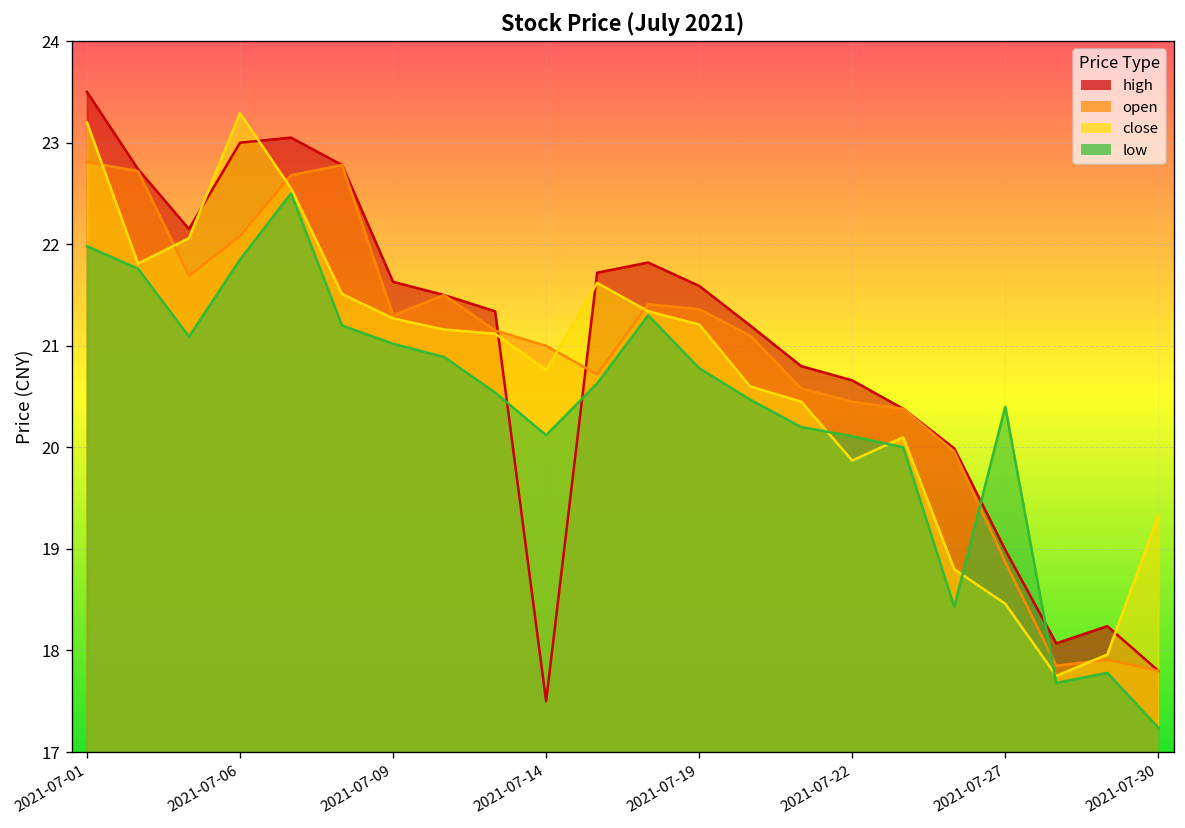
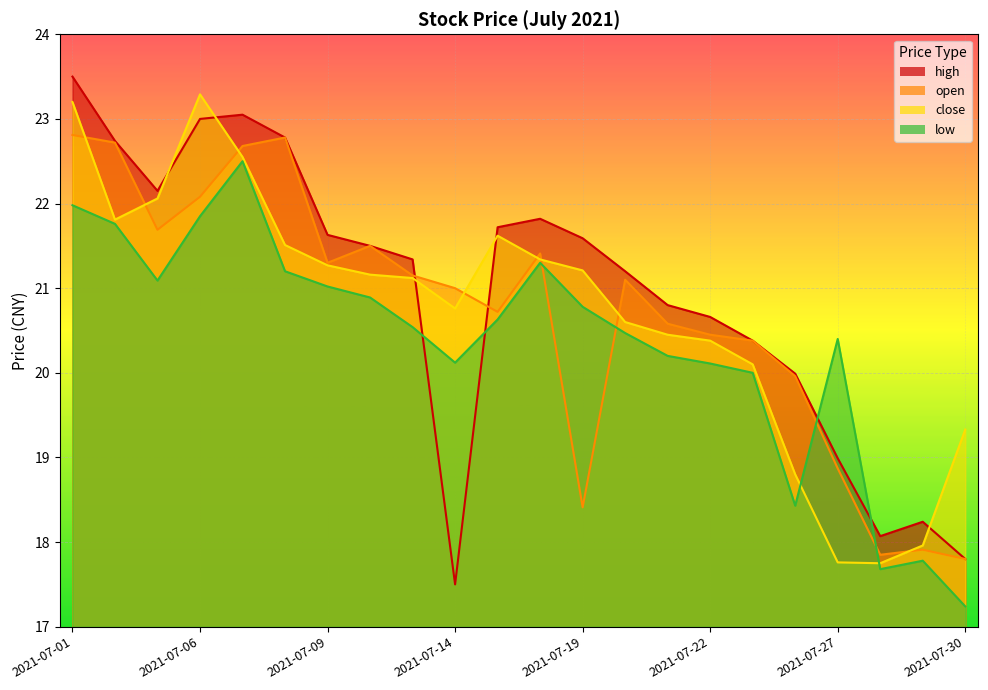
  {
    "high": {
      "2021-07-01": 23.5,
      "2021-07-06": 23.0,
      "2021-07-09": 21.6,
      "2021-07-14": 17.5,
      "2021-07-19": 21.6,
      "2021-07-22": 20.7,
      "2021-07-27": 19.0
    },
    "open": {
      "2021-07-01": 22.8,
      "2021-07-06": 22.1,
      "2021-07-14": 21.0,
-     "2021-07-19": 21.4,
+     "2021-07-19": 18.4,
      "2021-07-22": 20.5,
      "2021-07-27": 18.9
    },
    "close": {
      "2021-07-01": 23.2,
      "2021-07-06": 23.3,
      "2021-07-14": 20.8,
      "2021-07-19": 21.2,
-     "2021-07-22": 19.9,
-     "2021-07-27": 18.5,
+     "2021-07-22": 20.4,
+     "2021-07-27": 17.8,
      "2021-07-30": 19.3
    },
    "low": {
      "2021-07-01": 22.0,
      "2021-07-06": 21.9,
      "2021-07-09": 21.0,
      "2021-07-14": 20.1,
      "2021-07-19": 20.8,
      "2021-07-22": 20.1,
      "2021-07-27": 20.4,
      "2021-07-30": 17.2
    }
  }
